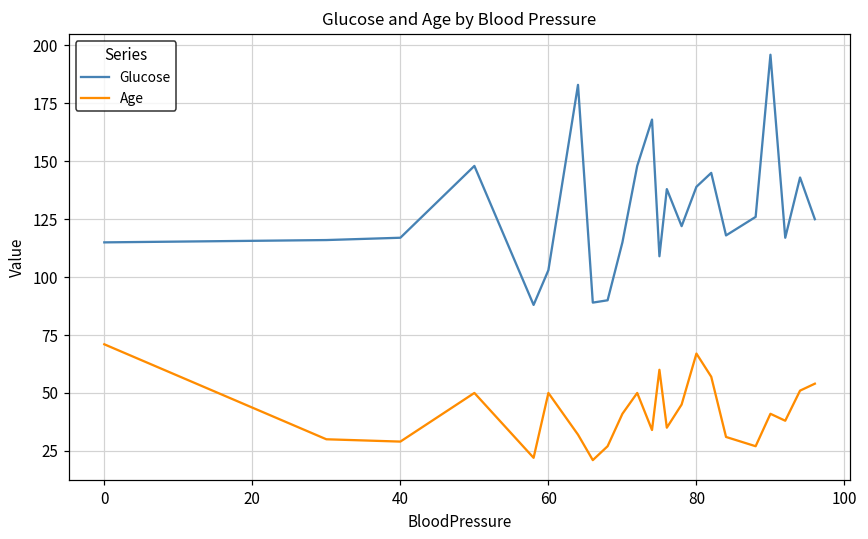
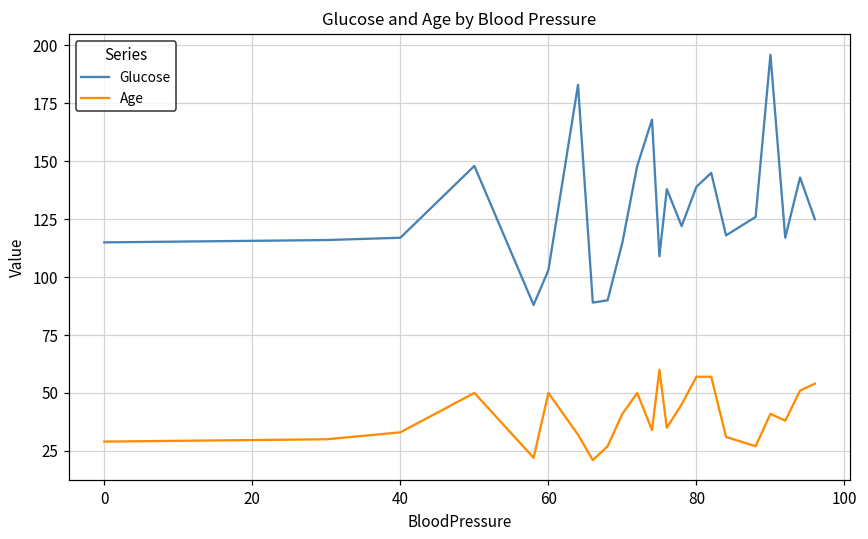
  {
    "Glucose": {
      "0": 115,
      "40": 117,
      "60": 103,
      "80": 139
    },
    "Age": {
-     "0": 71,
-     "40": 29,
+     "0": 29,
+     "40": 33,
      "60": 50,
-     "80": 67
+     "80": 57
    }
  }
